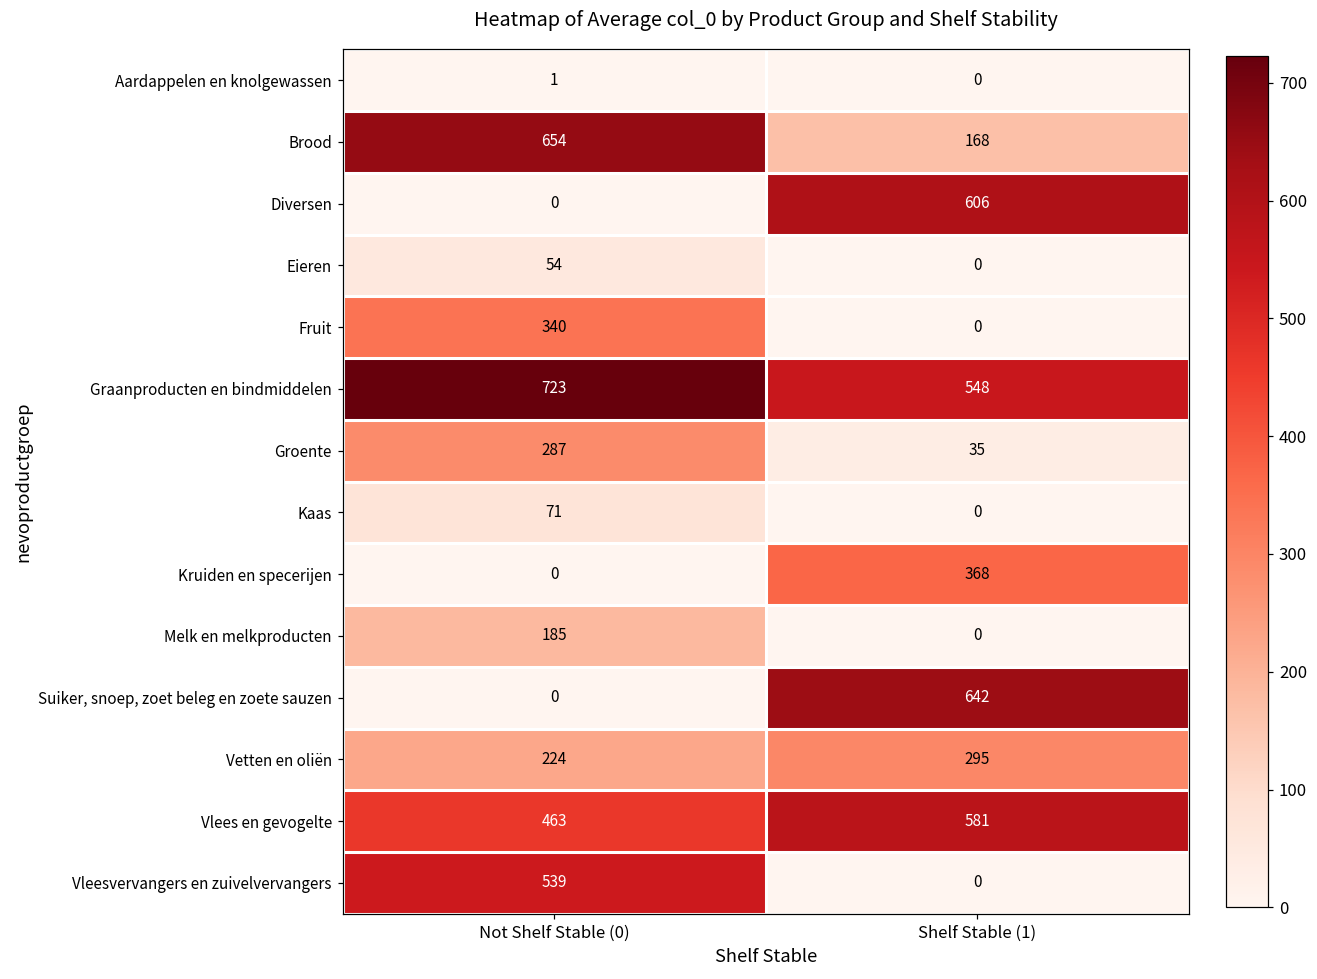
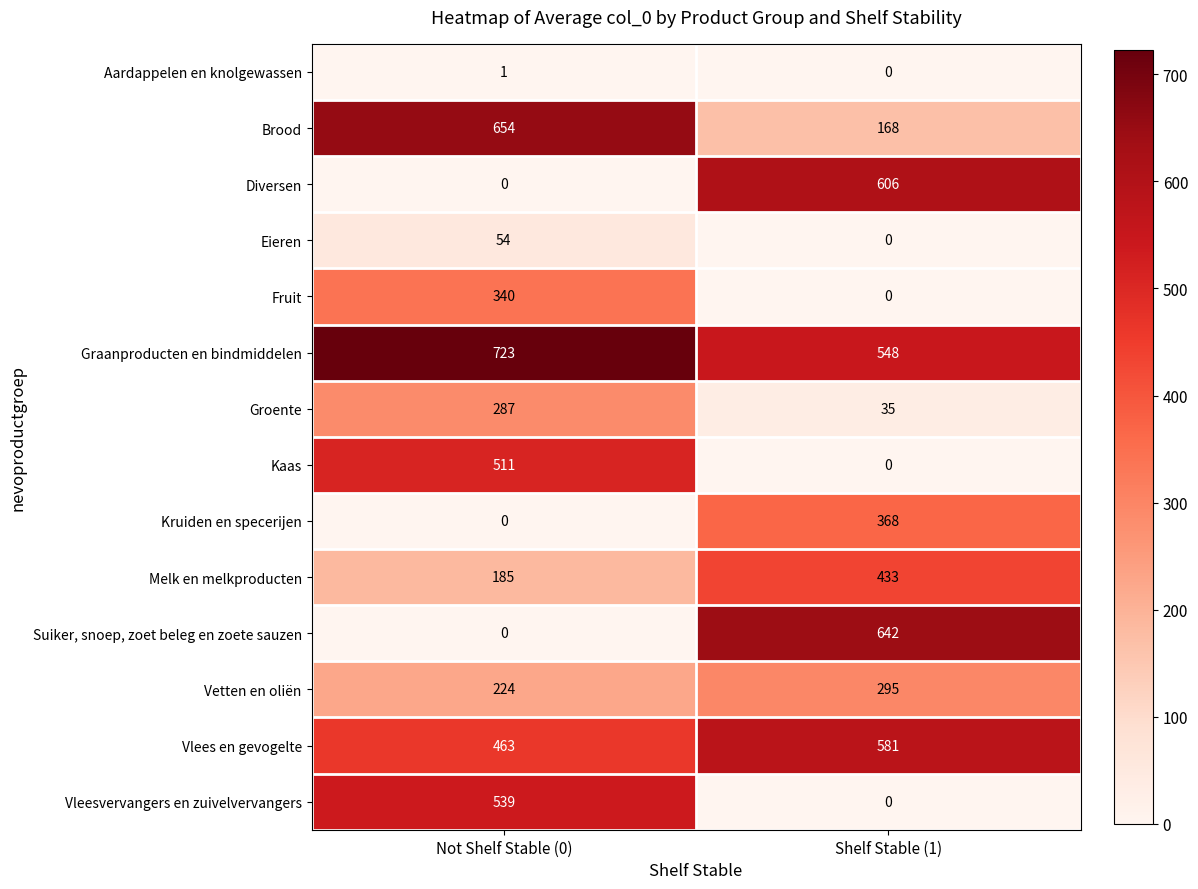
  {
    "Aardappelen en knolgewassen": {
      "Not Shelf Stable (0)": 1,
      "Shelf Stable (1)": 0
    },
    "Brood": {
      "Not Shelf Stable (0)": 654,
      "Shelf Stable (1)": 168
    },
    "Diversen": {
      "Not Shelf Stable (0)": 0,
      "Shelf Stable (1)": 606
    },
    "Eieren": {
      "Not Shelf Stable (0)": 54,
      "Shelf Stable (1)": 0
    },
    "Fruit": {
      "Not Shelf Stable (0)": 340,
      "Shelf Stable (1)": 0
    },
    "Graanproducten en bindmiddelen": {
      "Not Shelf Stable (0)": 723,
      "Shelf Stable (1)": 548
    },
    "Groente": {
      "Not Shelf Stable (0)": 287,
      "Shelf Stable (1)": 35
    },
    "Kaas": {
-     "Not Shelf Stable (0)": 71,
+     "Not Shelf Stable (0)": 511,
      "Shelf Stable (1)": 0
    },
    "Kruiden en specerijen": {
      "Not Shelf Stable (0)": 0,
      "Shelf Stable (1)": 368
    },
    "Melk en melkproducten": {
      "Not Shelf Stable (0)": 185,
-     "Shelf Stable (1)": 0
+     "Shelf Stable (1)": 433
    },
    "Suiker, snoep, zoet beleg en zoete sauzen": {
      "Not Shelf Stable (0)": 0,
      "Shelf Stable (1)": 642
    },
    "Vetten en oliën": {
      "Not Shelf Stable (0)": 224,
      "Shelf Stable (1)": 295
    },
    "Vlees en gevogelte": {
      "Not Shelf Stable (0)": 463,
      "Shelf Stable (1)": 581
    },
    "Vleesvervangers en zuivelvervangers": {
      "Not Shelf Stable (0)": 539,
      "Shelf Stable (1)": 0
    }
  }
